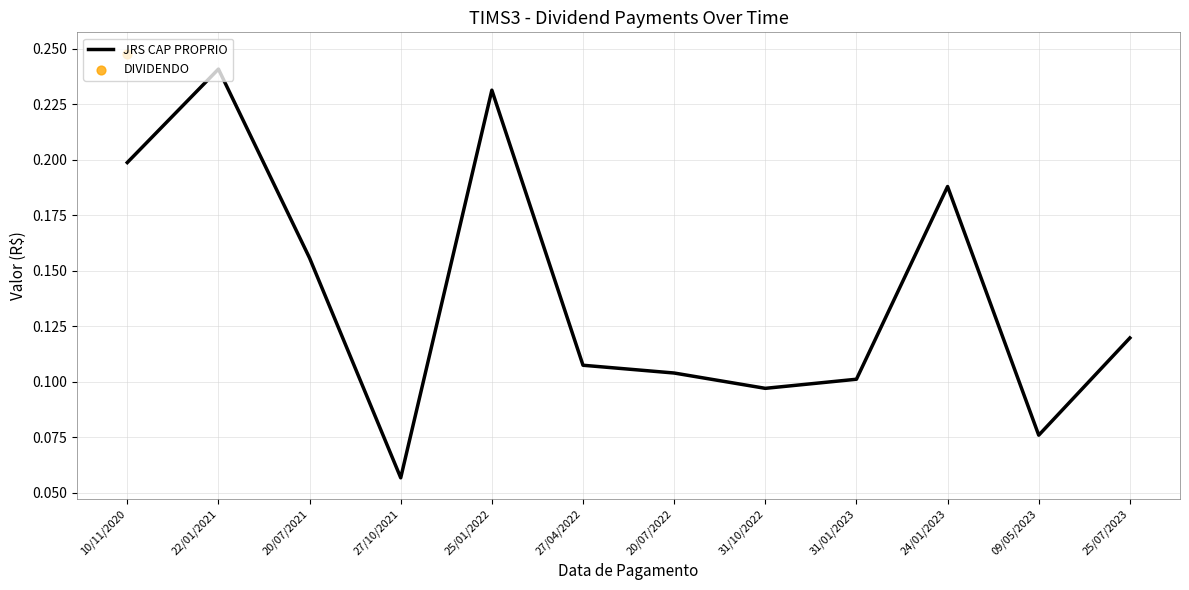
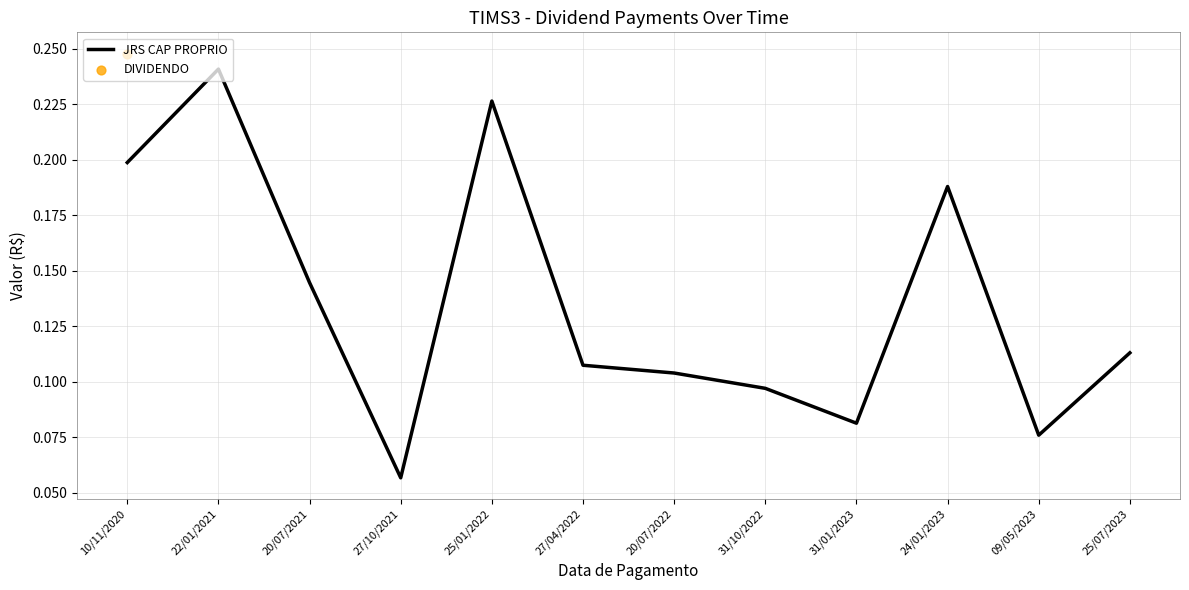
  {
    "JRS CAP PROPRIO": {
      "10/11/2020": 0.199,
-     "20/07/2021": 0.156,
+     "20/07/2021": 0.145,
      "27/10/2021": 0.057,
-     "25/01/2022": 0.231,
+     "25/01/2022": 0.227,
      "27/04/2022": 0.108,
      "20/07/2022": 0.104,
      "31/10/2022": 0.097,
-     "31/01/2023": 0.101,
+     "31/01/2023": 0.081,
      "24/01/2023": 0.188,
      "09/05/2023": 0.076,
-     "25/07/2023": 0.120
+     "25/07/2023": 0.113
    }
  }
